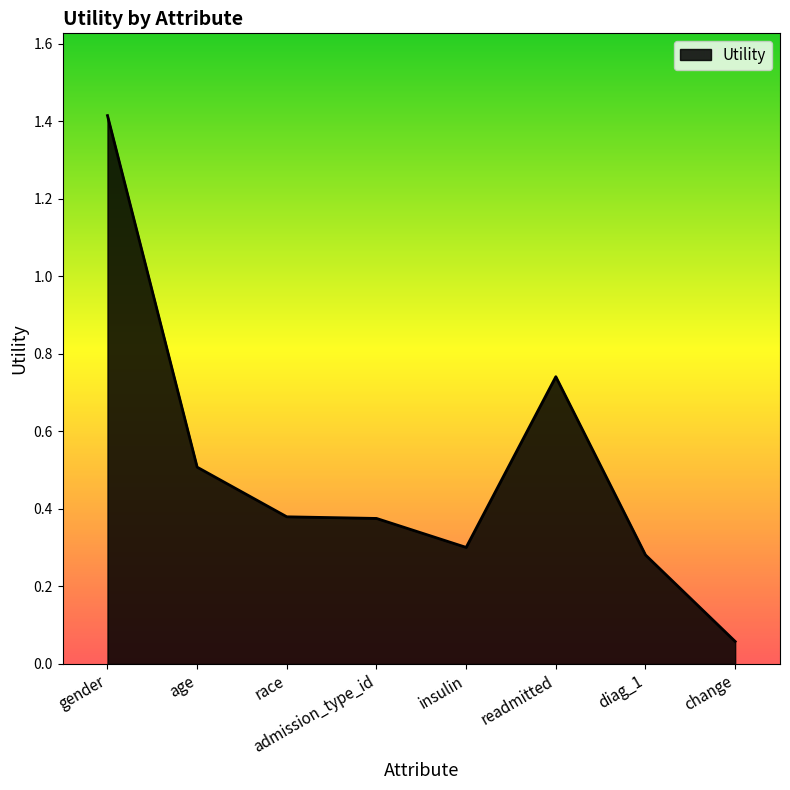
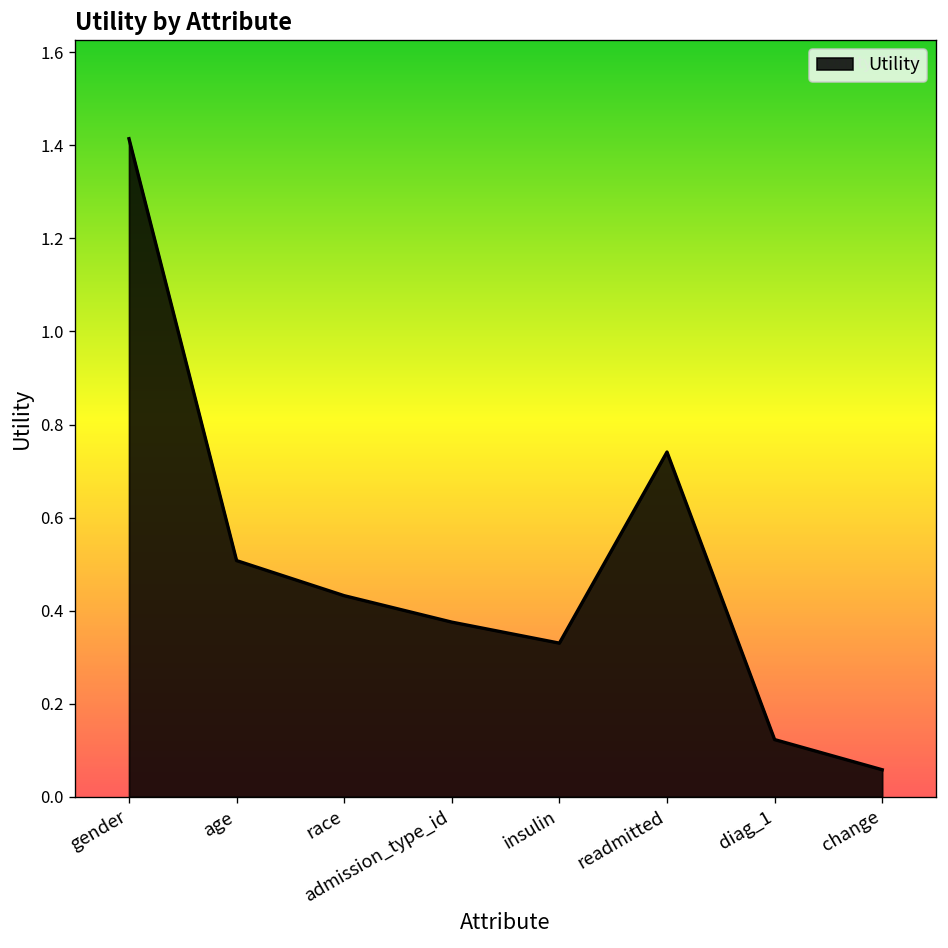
  {
    "gender": 1.41,
    "age": 0.51,
-   "race": 0.38,
+   "race": 0.43,
    "admission_type_id": 0.38,
-   "insulin": 0.30,
+   "insulin": 0.33,
    "readmitted": 0.74,
-   "diag_1": 0.28,
+   "diag_1": 0.12,
    "change": 0.06
  }
